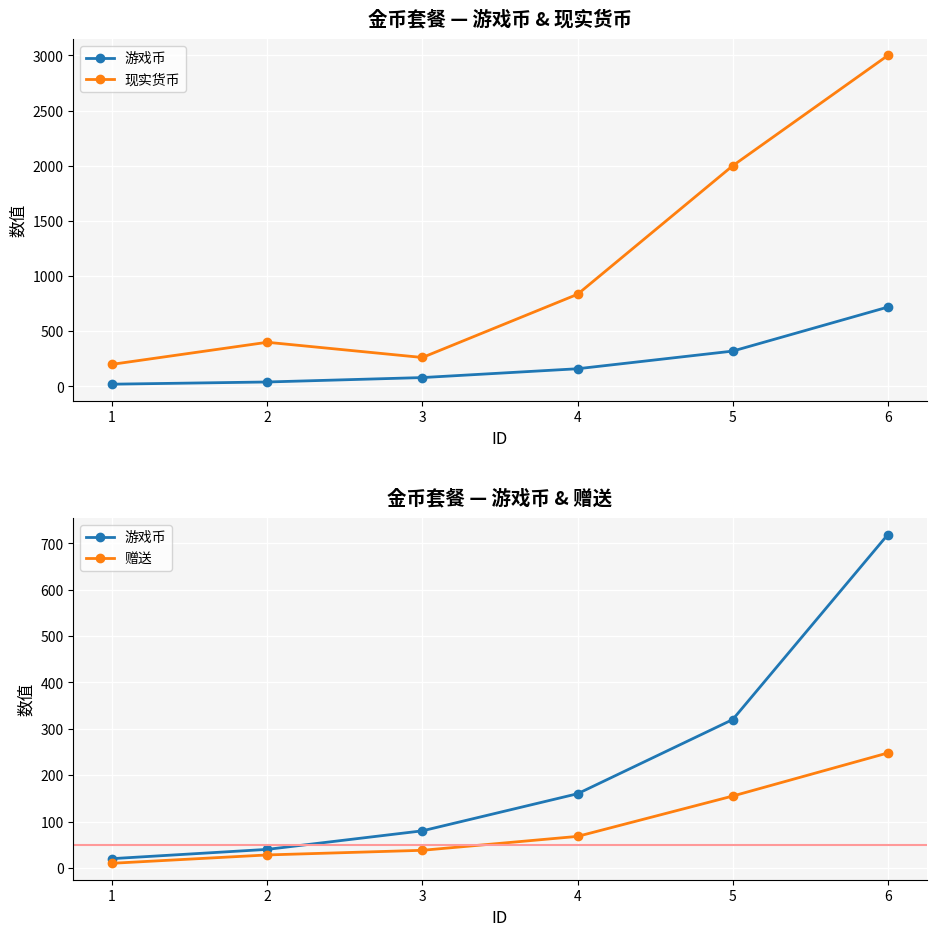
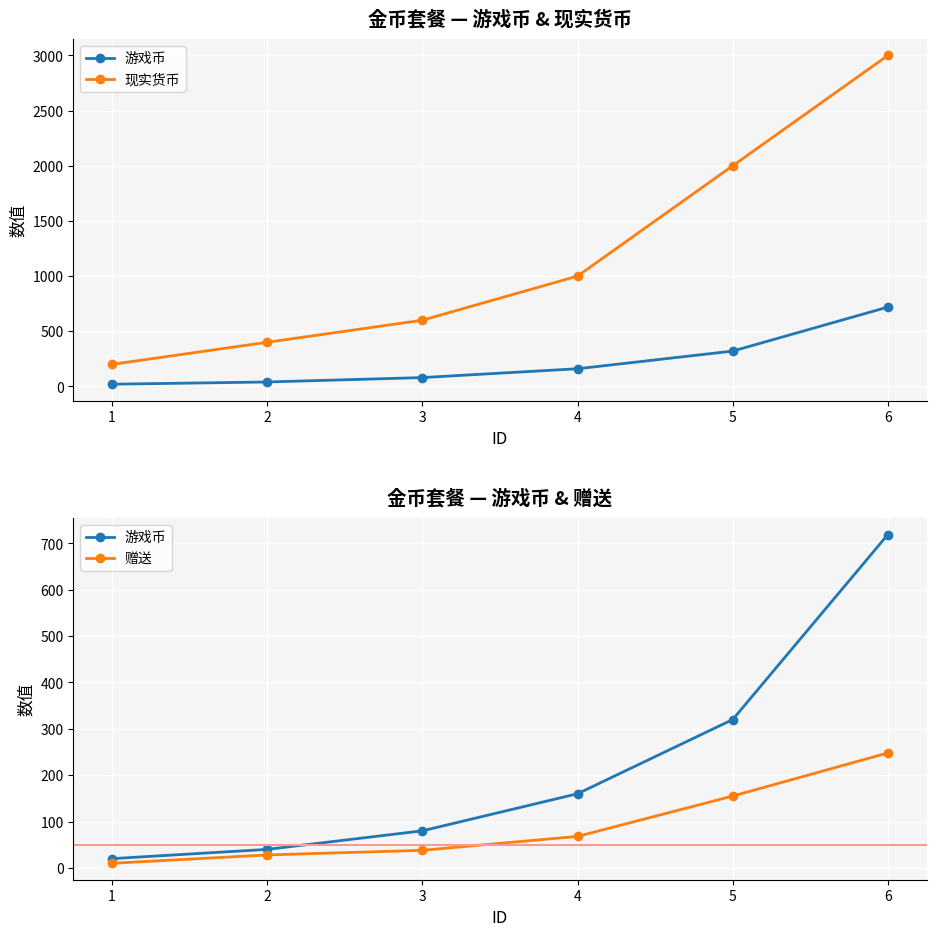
  {
    "金币套餐 — 游戏币 & 现实货币": {
      "游戏币": {
        "1": 20,
        "2": 40,
        "3": 80,
        "4": 160,
        "5": 320,
        "6": 720
      },
      "现实货币": {
        "1": 200,
        "2": 400,
-       "3": 260,
-       "4": 840,
+       "3": 600,
+       "4": 1000,
        "5": 2000,
        "6": 3000
      }
    },
    "金币套餐 — 游戏币 & 赠送": {
      "游戏币": {
        "1": 20,
        "2": 40,
        "3": 80,
        "4": 160,
        "5": 320,
        "6": 720
      },
      "赠送": {
        "1": 10,
        "2": 30,
        "3": 40,
        "4": 70,
        "5": 160,
        "6": 250
      }
    }
  }
